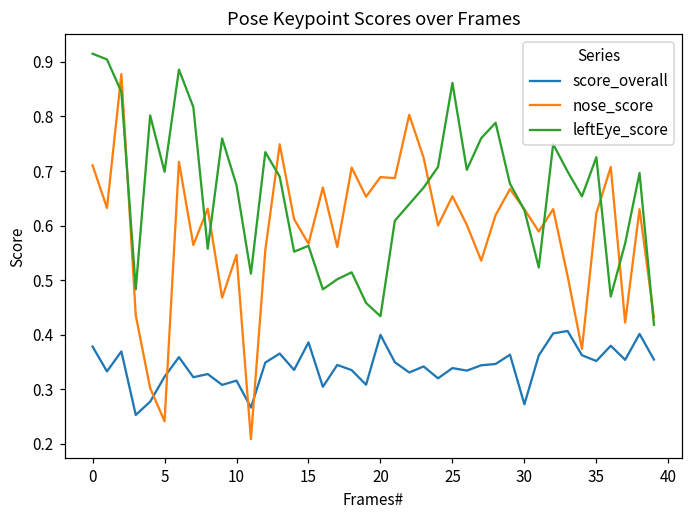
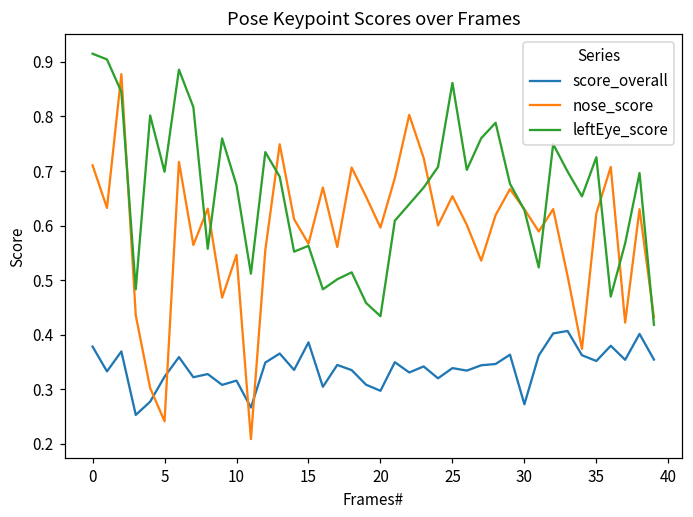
  {
    "score_overall": {
      "0": 0.38,
      "5": 0.32,
      "10": 0.32,
      "15": 0.39,
-     "20": 0.40,
+     "20": 0.30,
      "25": 0.34,
      "30": 0.27,
      "35": 0.35
    },
    "nose_score": {
      "0": 0.71,
      "5": 0.24,
      "10": 0.55,
-     "20": 0.69,
+     "20": 0.60,
      "25": 0.65,
      "35": 0.62
    },
    "leftEye_score": {
      "0": 0.91,
      "5": 0.70,
      "10": 0.67,
      "20": 0.43,
      "25": 0.86,
      "35": 0.73
    }
  }
